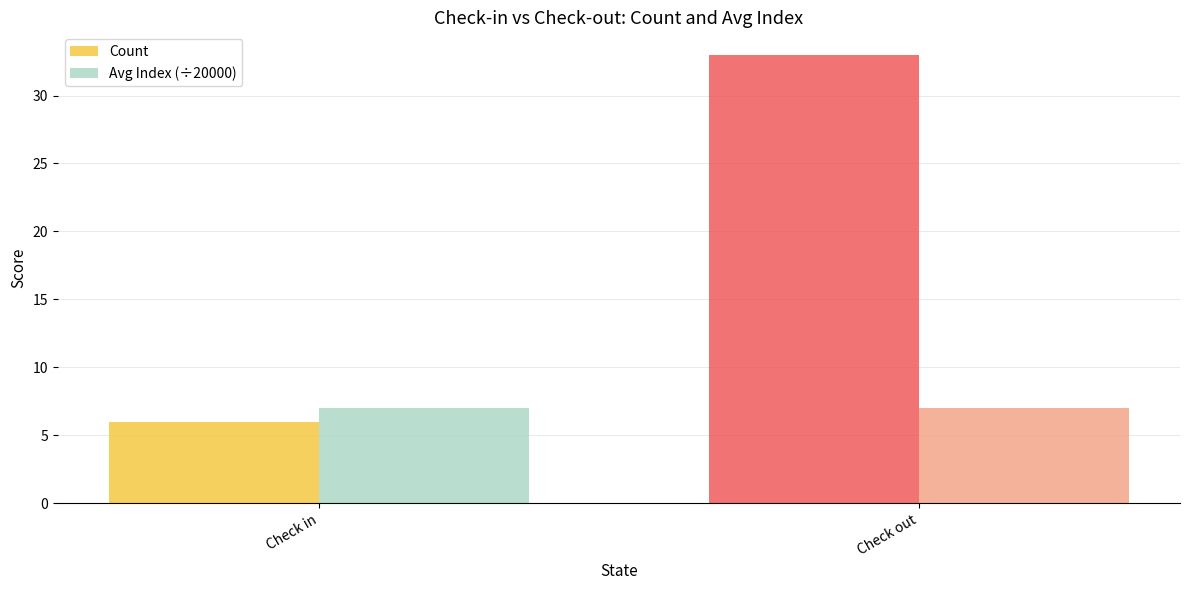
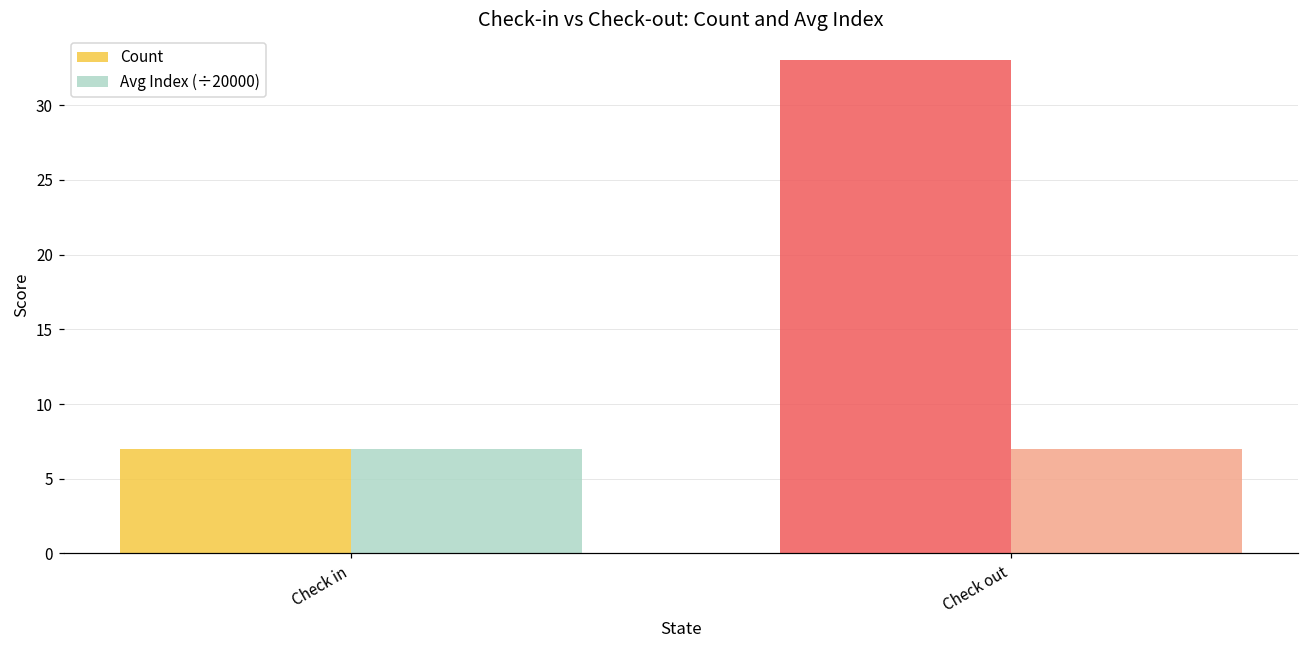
  {
    "Count": {
-     "Check in": 6,
+     "Check in": 7,
      "Check out": 33
    },
    "Avg Index (÷20000)": {
      "Check in": 7,
      "Check out": 7
    }
  }
